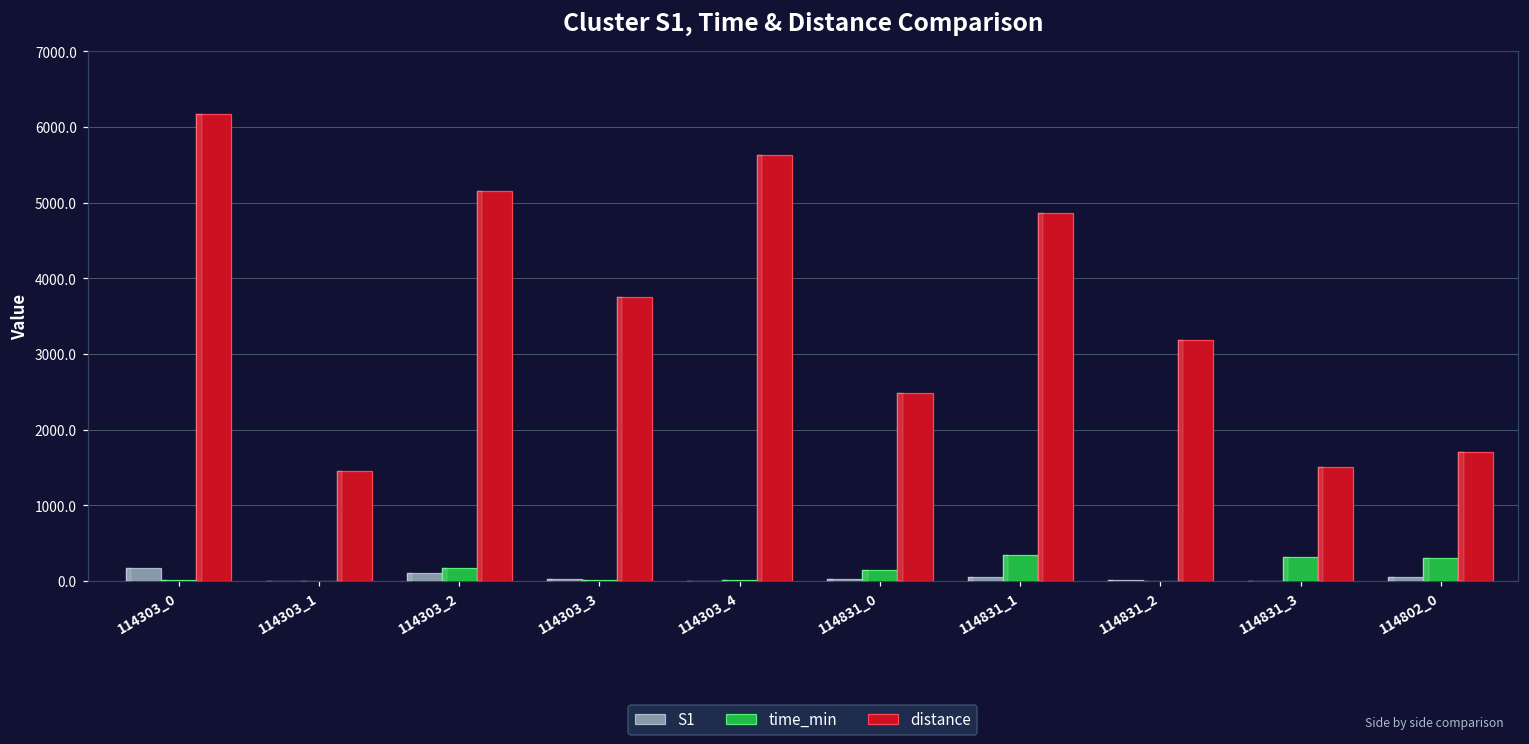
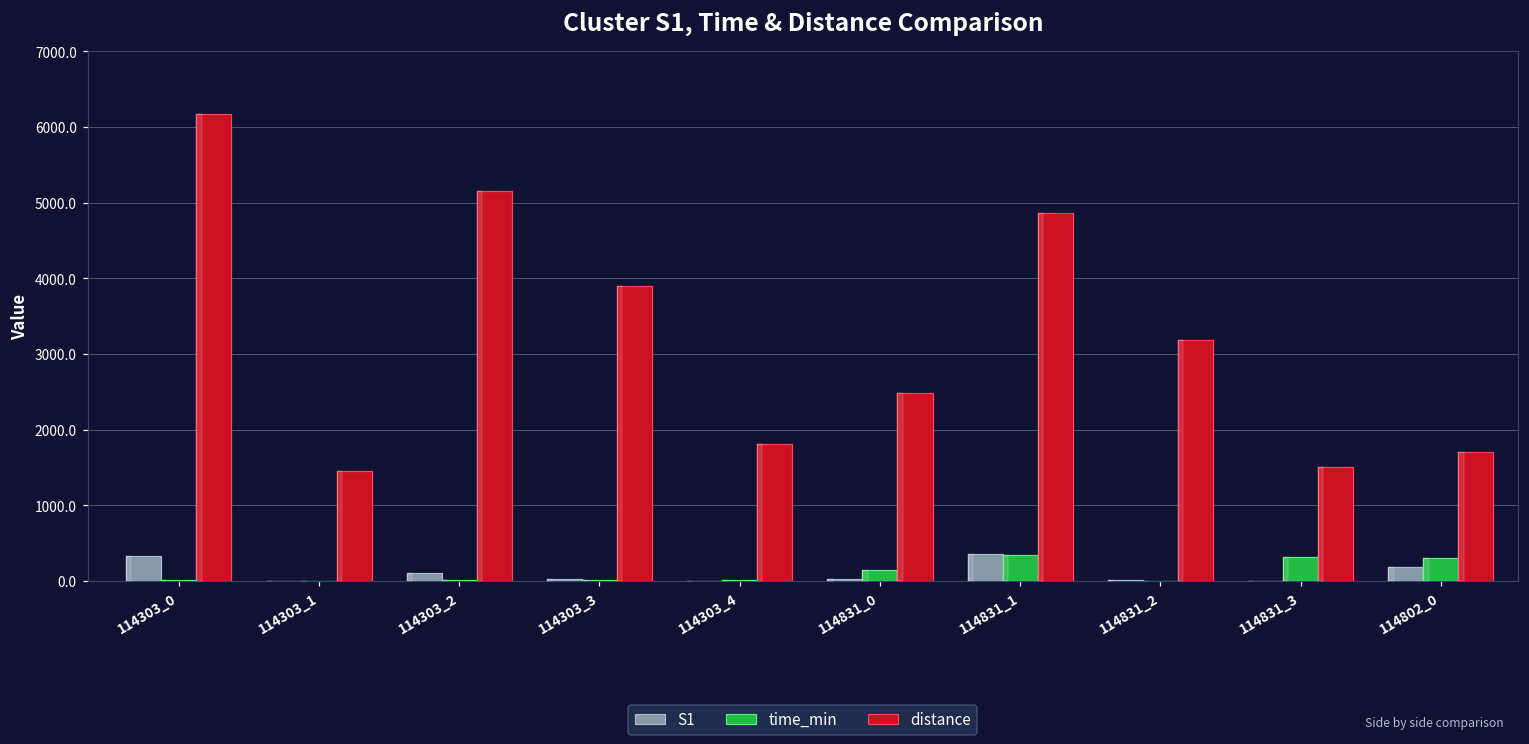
  {
    "S1": {
-     "114303_0": 200,
+     "114303_0": 300,
      "114303_2": 100,
-     "114831_1": 100,
-     "114802_0": 100
+     "114831_1": 400,
+     "114802_0": 200
    },
    "time_min": {
-     "114303_2": 200,
+     "114303_2": 0,
      "114831_0": 100,
      "114831_1": 300,
      "114831_3": 300,
      "114802_0": 300
    },
    "distance": {
      "114303_0": 6200,
      "114303_1": 1500,
      "114303_2": 5200,
-     "114303_3": 3800,
-     "114303_4": 5600,
+     "114303_3": 3900,
+     "114303_4": 1800,
      "114831_0": 2500,
      "114831_1": 4900,
      "114831_2": 3200,
      "114831_3": 1500,
      "114802_0": 1700
    }
  }
